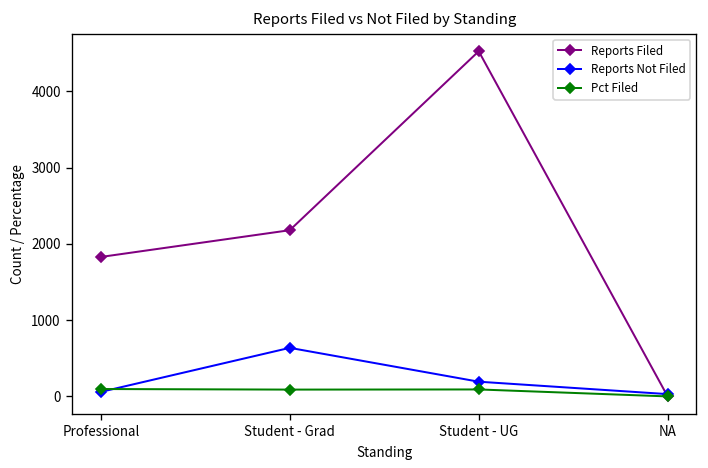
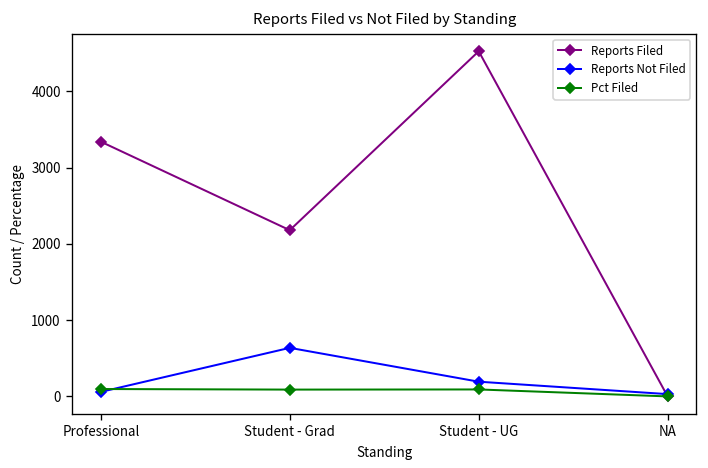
  {
    "Reports Filed": {
-     "Professional": 1800,
+     "Professional": 3300,
      "Student - Grad": 2200,
      "Student - UG": 4500
    },
    "Reports Not Filed": {
      "Student - Grad": 600,
      "Student - UG": 200
    },
    "Pct Filed": {
      "Student - Grad": 100,
      "Student - UG": 100
    }
  }
